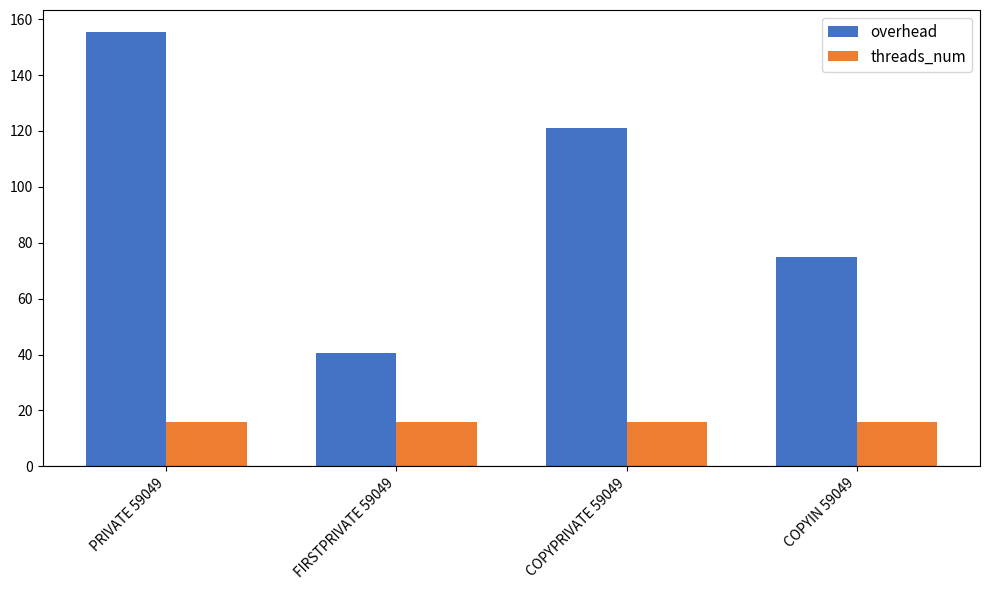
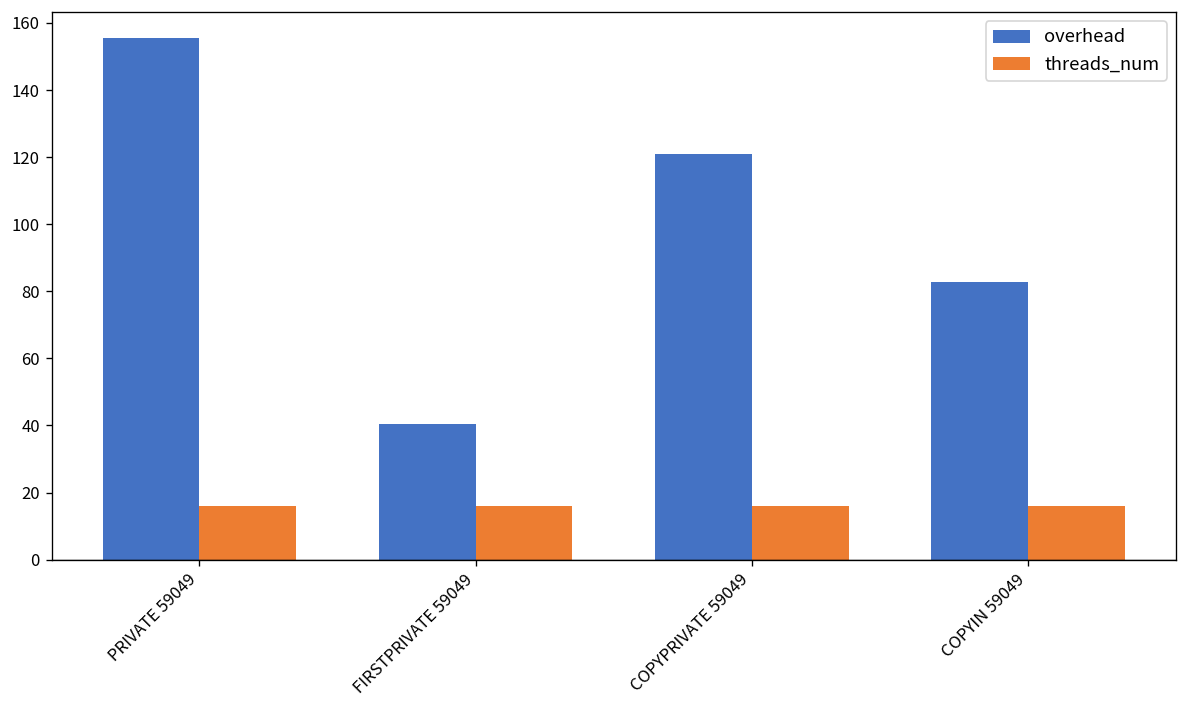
  {
    "overhead": {
      "PRIVATE 59049": 155,
      "FIRSTPRIVATE 59049": 41,
      "COPYPRIVATE 59049": 121,
-     "COPYIN 59049": 75
+     "COPYIN 59049": 83
    },
    "threads_num": {
      "PRIVATE 59049": 16,
      "FIRSTPRIVATE 59049": 16,
      "COPYPRIVATE 59049": 16,
      "COPYIN 59049": 16
    }
  }
